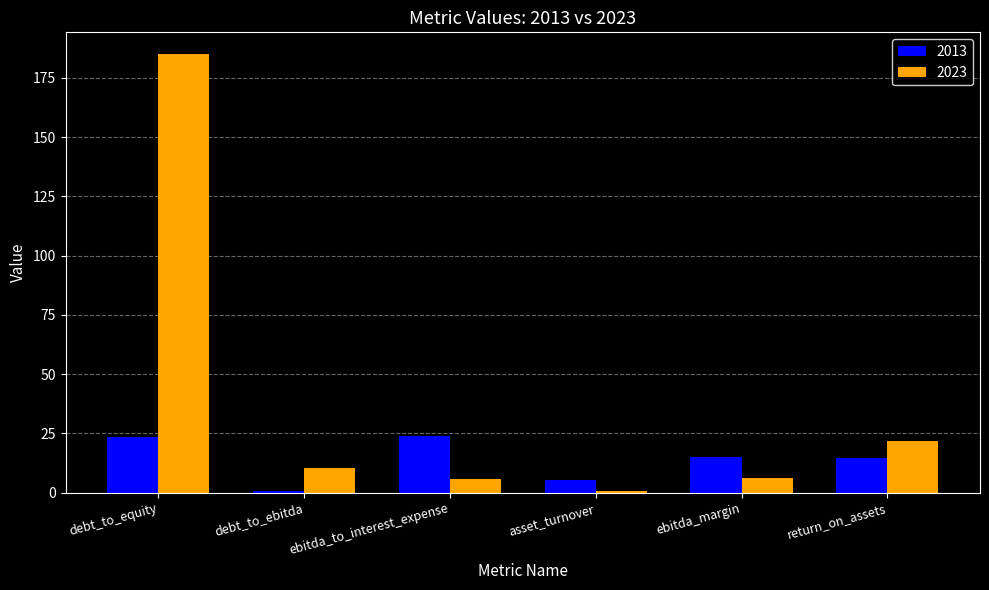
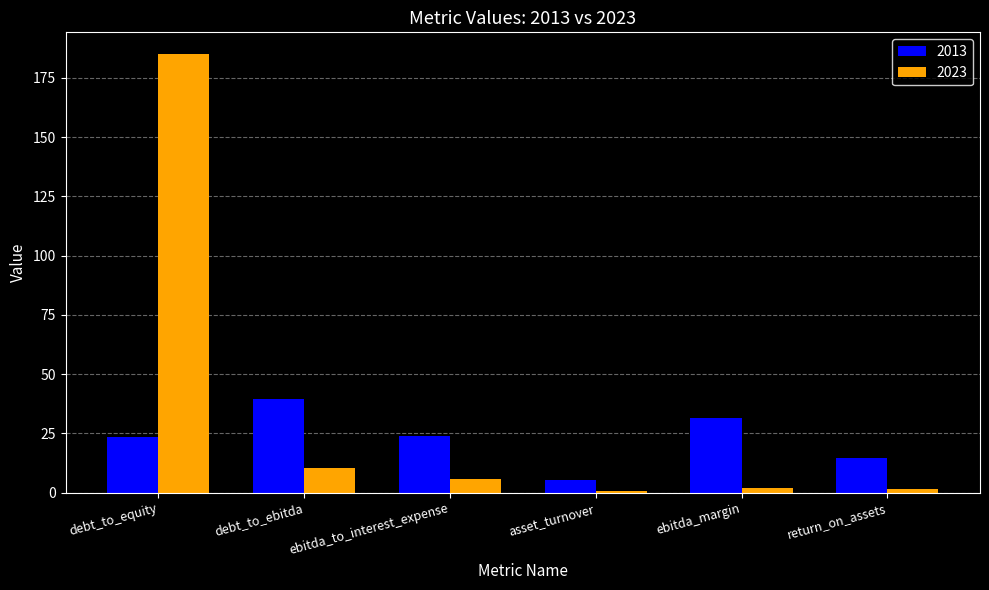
  {
    "2013": {
      "debt_to_equity": 24,
-     "debt_to_ebitda": 1,
+     "debt_to_ebitda": 40,
      "ebitda_to_interest_expense": 24,
      "asset_turnover": 5,
-     "ebitda_margin": 15,
+     "ebitda_margin": 32,
      "return_on_assets": 15
    },
    "2023": {
      "debt_to_equity": 185,
      "debt_to_ebitda": 10,
      "ebitda_to_interest_expense": 6,
-     "ebitda_margin": 6,
-     "return_on_assets": 22
+     "ebitda_margin": 2,
+     "return_on_assets": 2
    }
  }
